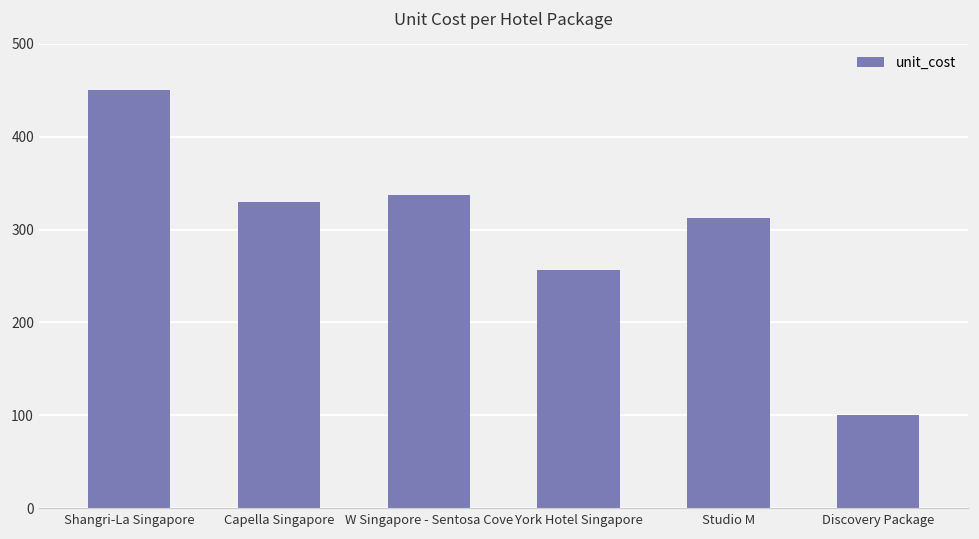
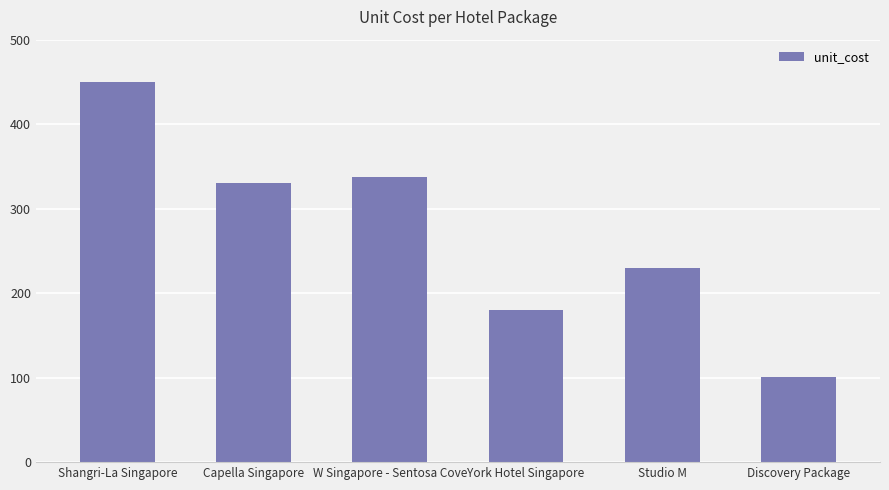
  {
    "Shangri-La Singapore": 450,
    "Capella Singapore": 330,
    "W Singapore - Sentosa Cove": 340,
-   "York Hotel Singapore": 260,
-   "Studio M": 310,
+   "York Hotel Singapore": 180,
+   "Studio M": 230,
    "Discovery Package": 100
  }
